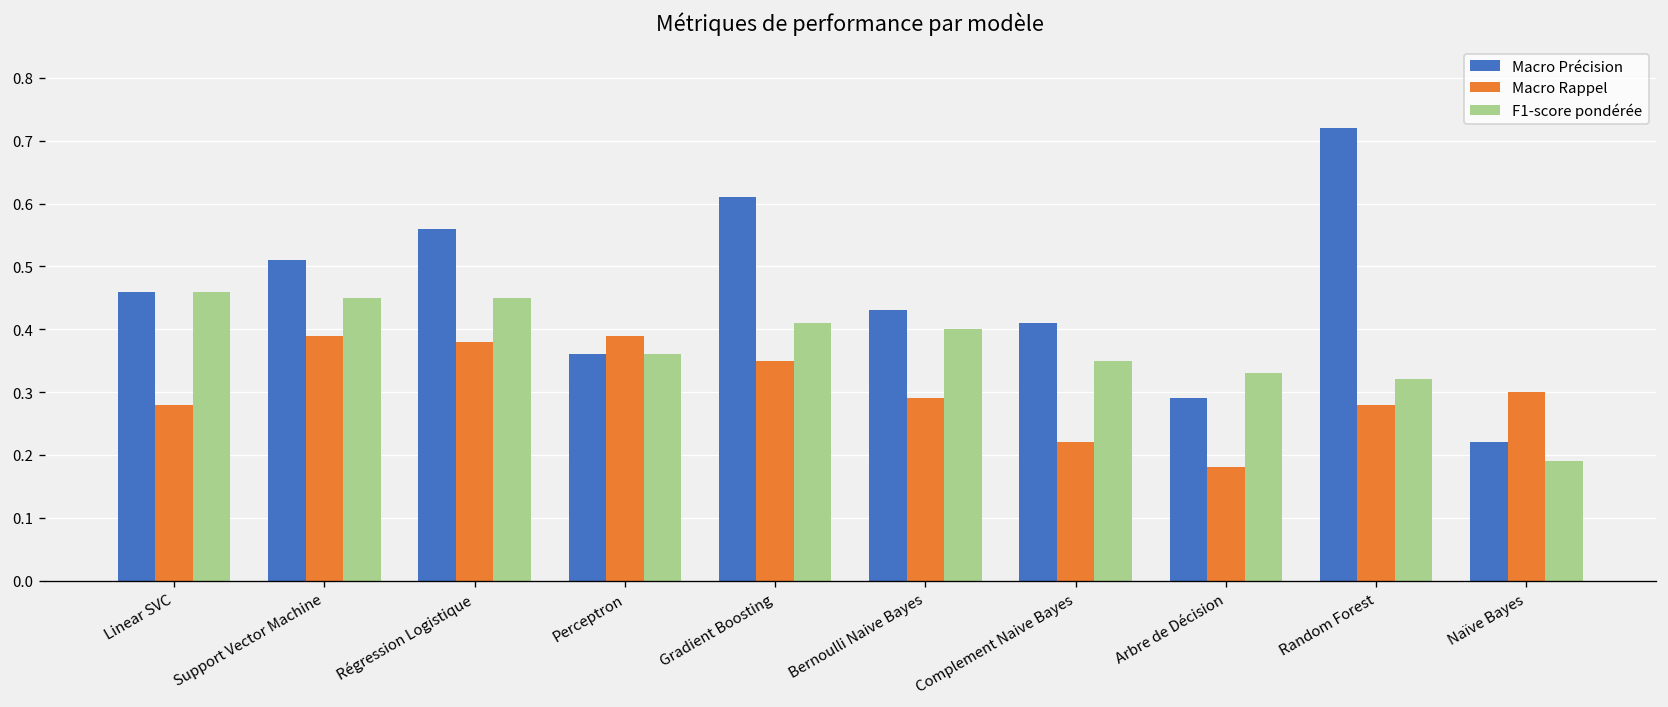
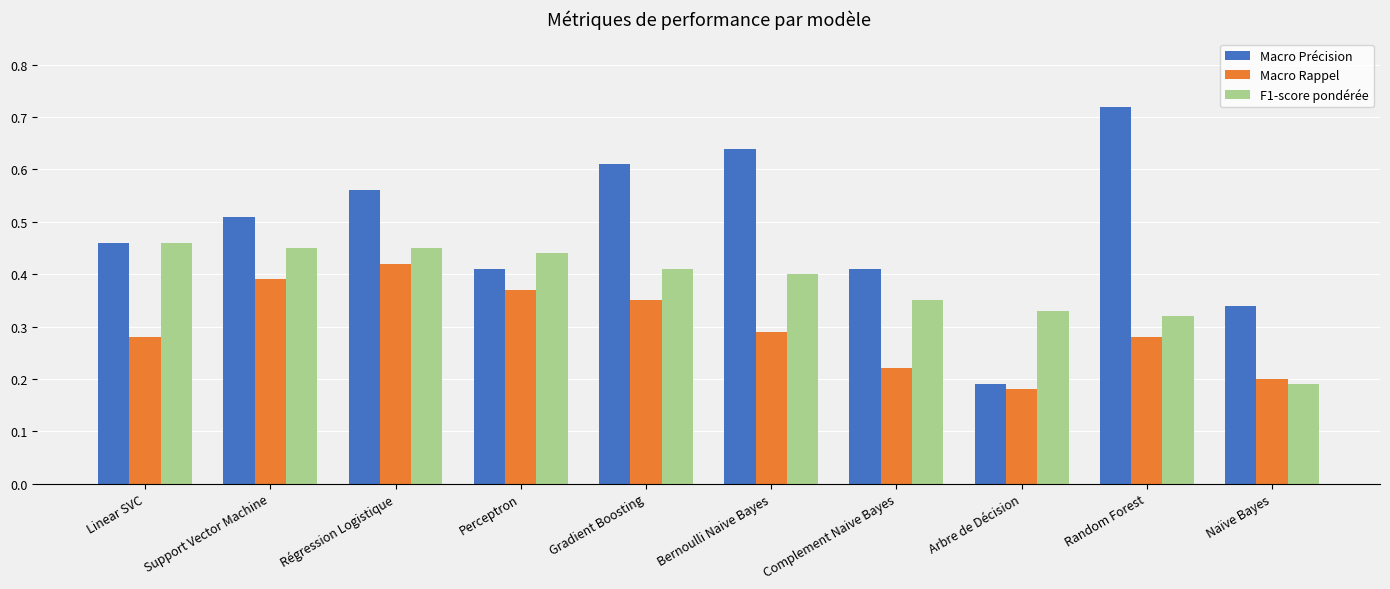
  {
    "Macro Précision": {
      "Linear SVC": 0.46,
      "Support Vector Machine": 0.51,
      "Régression Logistique": 0.56,
-     "Perceptron": 0.36,
+     "Perceptron": 0.41,
      "Gradient Boosting": 0.61,
-     "Bernoulli Naive Bayes": 0.43,
+     "Bernoulli Naive Bayes": 0.64,
      "Complement Naive Bayes": 0.41,
-     "Arbre de Décision": 0.29,
+     "Arbre de Décision": 0.19,
      "Random Forest": 0.72,
-     "Naïve Bayes": 0.22
+     "Naïve Bayes": 0.34
    },
    "Macro Rappel": {
      "Linear SVC": 0.28,
      "Support Vector Machine": 0.39,
-     "Régression Logistique": 0.38,
-     "Perceptron": 0.39,
+     "Régression Logistique": 0.42,
+     "Perceptron": 0.37,
      "Gradient Boosting": 0.35,
      "Bernoulli Naive Bayes": 0.29,
      "Complement Naive Bayes": 0.22,
      "Arbre de Décision": 0.18,
      "Random Forest": 0.28,
-     "Naïve Bayes": 0.3
+     "Naïve Bayes": 0.2
    },
    "F1-score pondérée": {
      "Linear SVC": 0.46,
      "Support Vector Machine": 0.45,
      "Régression Logistique": 0.45,
-     "Perceptron": 0.36,
+     "Perceptron": 0.44,
      "Gradient Boosting": 0.41,
      "Bernoulli Naive Bayes": 0.40,
      "Complement Naive Bayes": 0.35,
      "Arbre de Décision": 0.33,
      "Random Forest": 0.32,
      "Naïve Bayes": 0.19
    }
  }
